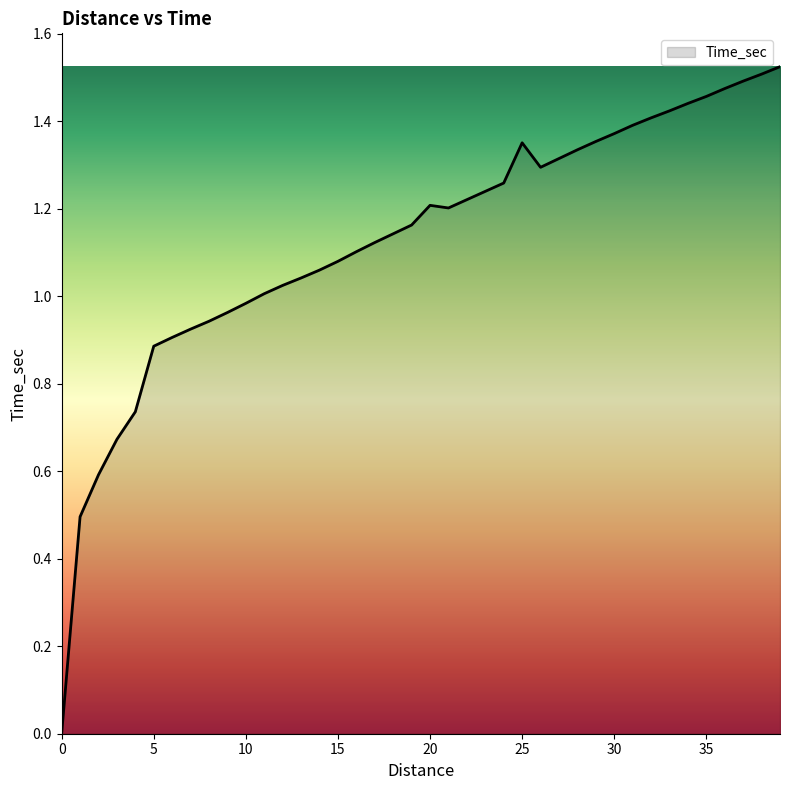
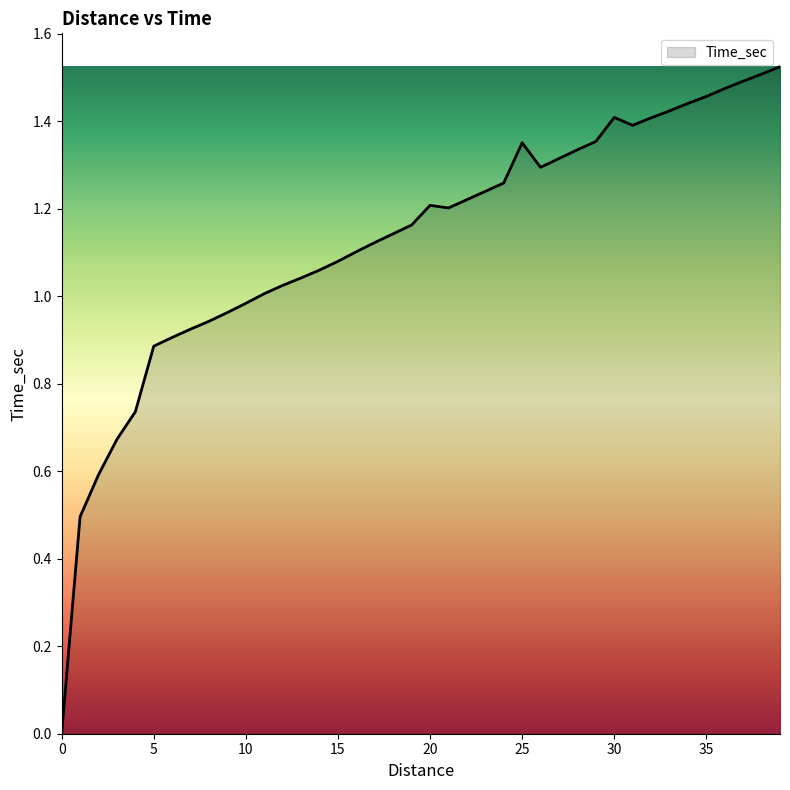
  {
    "0": 0.00,
    "5": 0.89,
    "10": 0.98,
    "15": 1.08,
    "20": 1.21,
    "25": 1.35,
-   "30": 1.37,
+   "30": 1.41,
    "35": 1.46
  }
